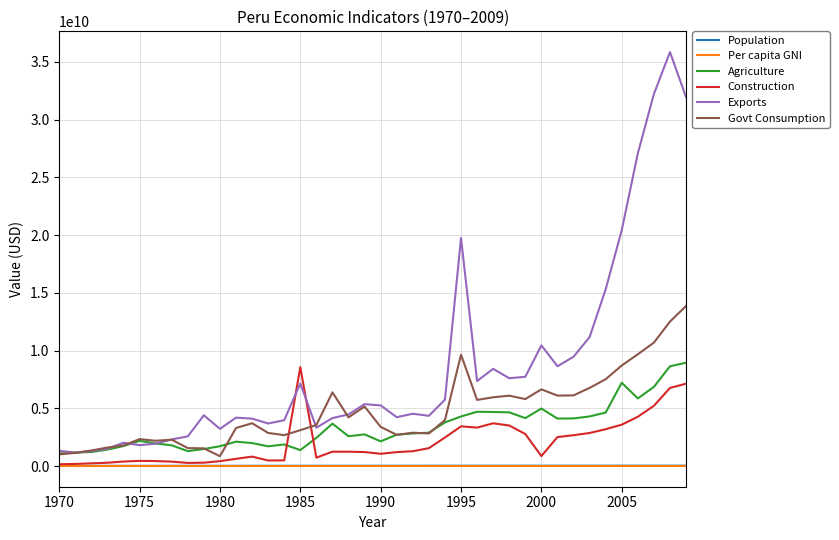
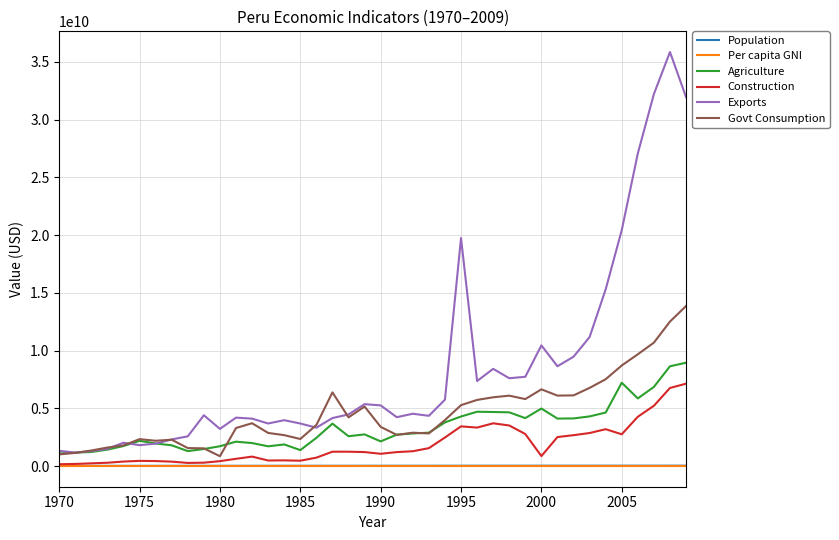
  {
    "Per capita GNI": {
      "1975": 0,
      "1980": 0,
      "1985": 0,
      "1990": 0,
      "1995": 0,
      "2000": 0,
      "2005": 0
    },
    "Agriculture": {
      "1980": 1700000000,
      "1985": 1400000000,
      "1990": 2100000000,
      "1995": 4300000000,
      "2000": 5000000000,
      "2005": 7200000000
    },
    "Construction": {
      "1975": 400000000,
      "1980": 400000000,
-     "1985": 8600000000,
+     "1985": 500000000,
      "1990": 1100000000,
      "1995": 3400000000,
      "2000": 900000000,
-     "2005": 3600000000
+     "2005": 2700000000
    },
    "Exports": {
      "1970": 1300000000,
      "1975": 1800000000,
      "1980": 3200000000,
-     "1985": 7200000000,
+     "1985": 3700000000,
      "1990": 5300000000,
      "1995": 19800000000,
      "2000": 10400000000,
      "2005": 20400000000
    },
    "Govt Consumption": {
      "1980": 900000000,
-     "1985": 3100000000,
+     "1985": 2300000000,
      "1990": 3400000000,
-     "1995": 9600000000,
+     "1995": 5300000000,
      "2000": 6600000000,
      "2005": 8700000000
    }
  }
